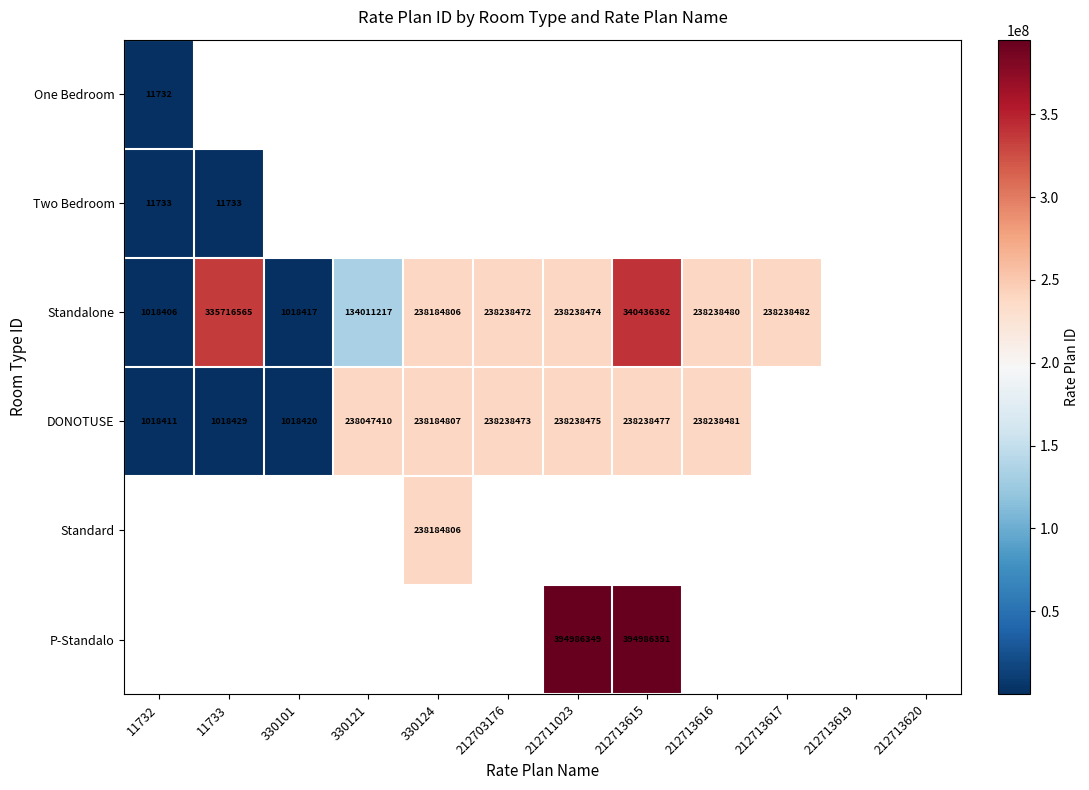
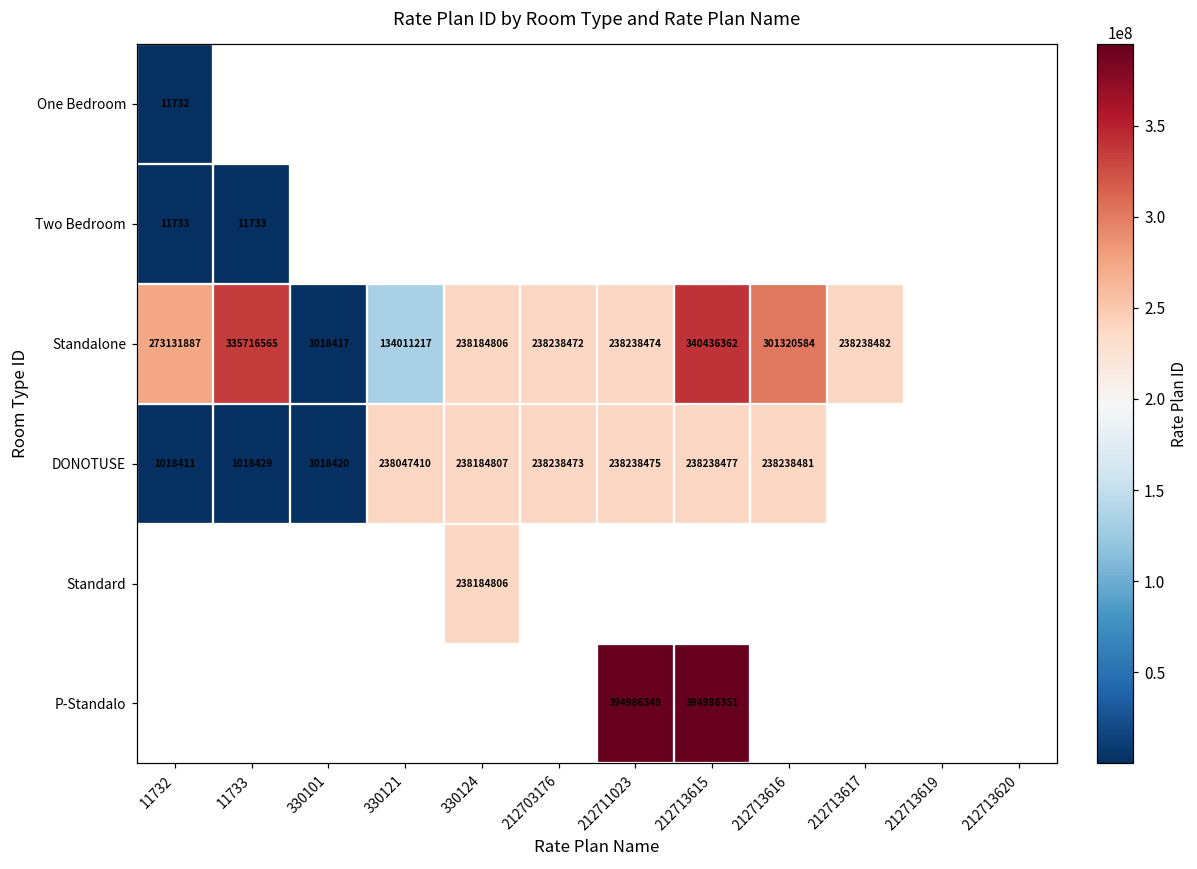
  {
    "One Bedroom": {
      "11732": 11732
    },
    "Two Bedroom": {
      "11732": 11733,
      "11733": 11733
    },
    "Standalone": {
-     "11732": 1018406,
+     "11732": 273131887,
      "11733": 335716565,
      "330101": 1018417,
      "330121": 134011217,
      "330124": 238184806,
      "212703176": 238238472,
      "212711023": 238238474,
      "212713615": 340436362,
-     "212713616": 238238480,
+     "212713616": 301320584,
      "212713617": 238238482
    },
    "DONOTUSE": {
      "11732": 1018411,
      "11733": 1018429,
      "330101": 1018420,
      "330121": 238047410,
      "330124": 238184807,
      "212703176": 238238473,
      "212711023": 238238475,
      "212713615": 238238477,
      "212713616": 238238481
    },
    "Standard": {
      "330124": 238184806
    },
    "P-Standalo": {
      "212711023": 394986349,
      "212713615": 394986351
    }
  }
